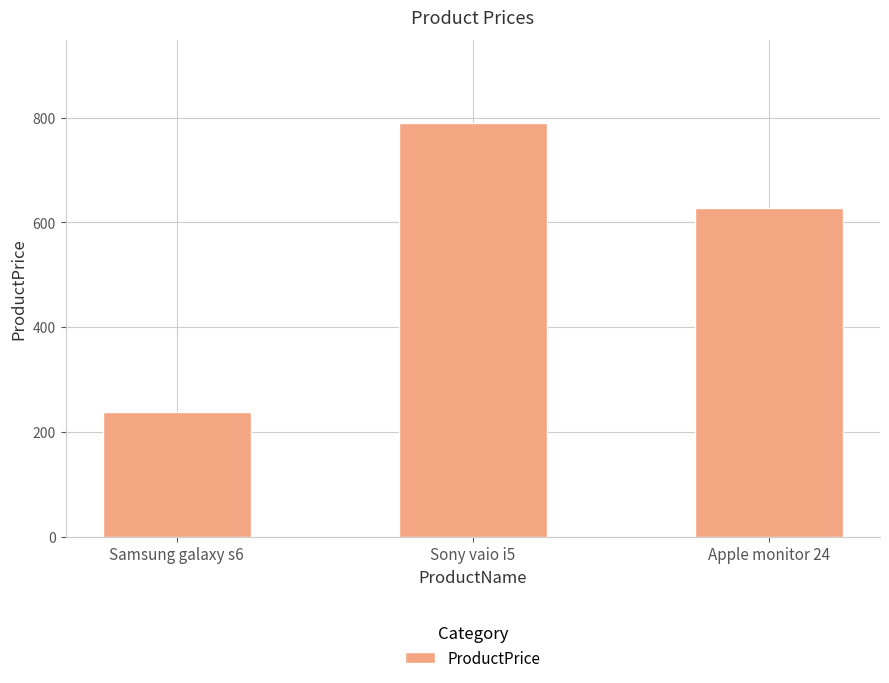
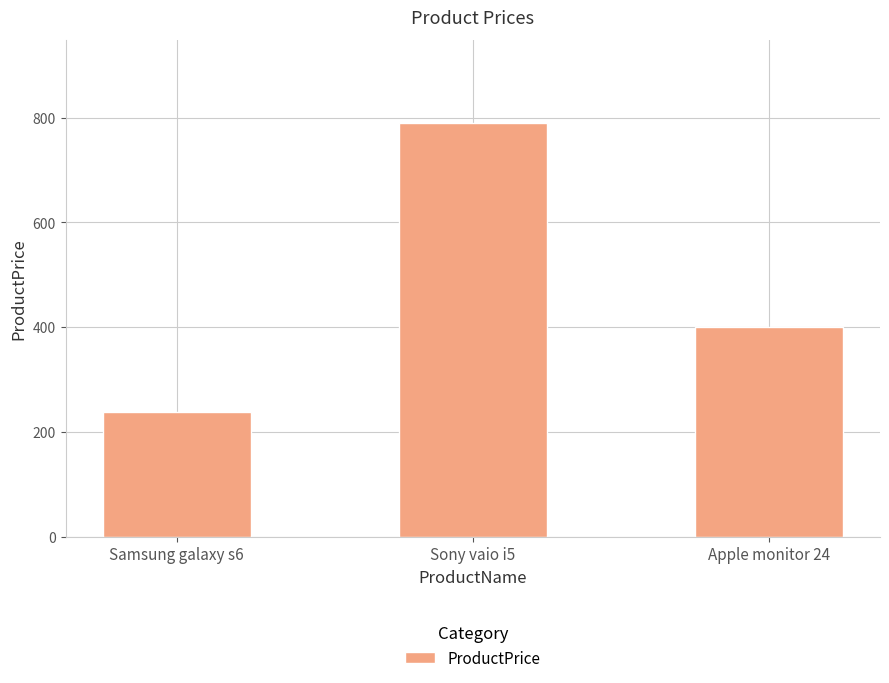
  {
    "Samsung galaxy s6": 240,
    "Sony vaio i5": 790,
-   "Apple monitor 24": 630
+   "Apple monitor 24": 400
  }
